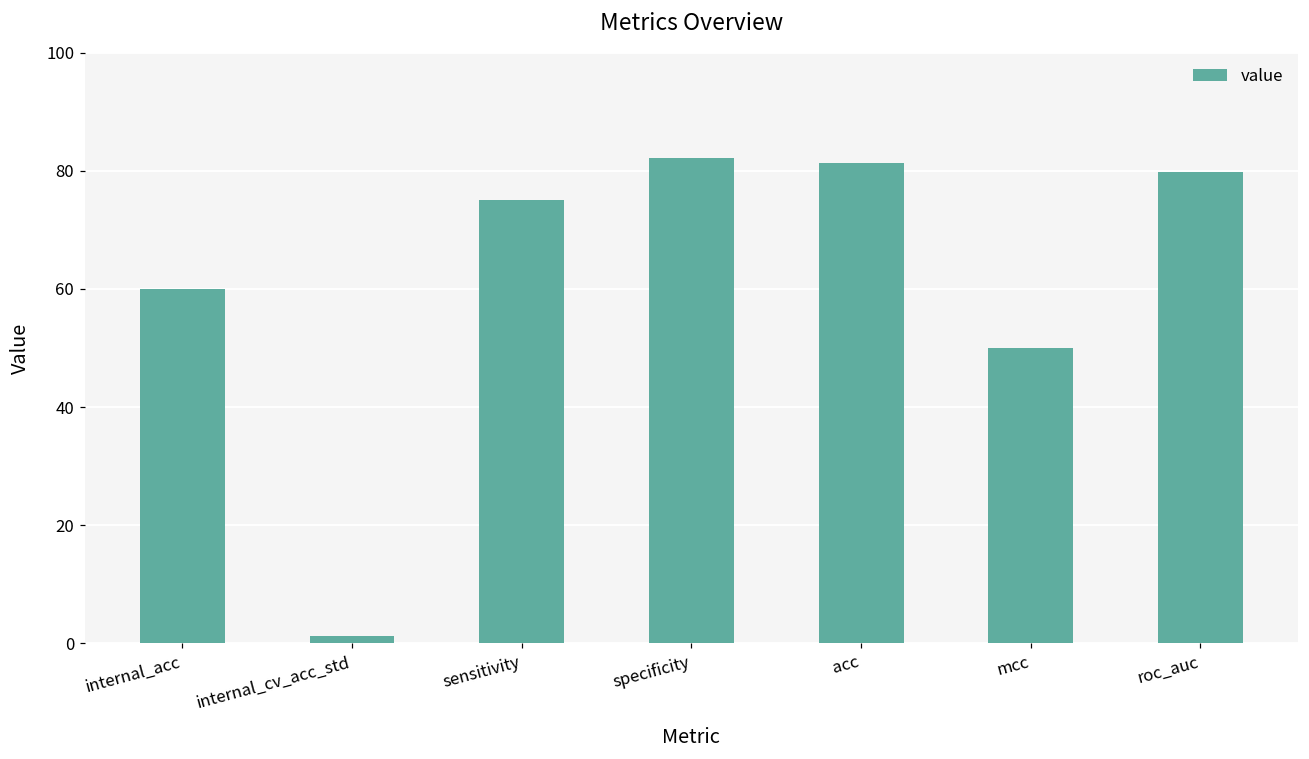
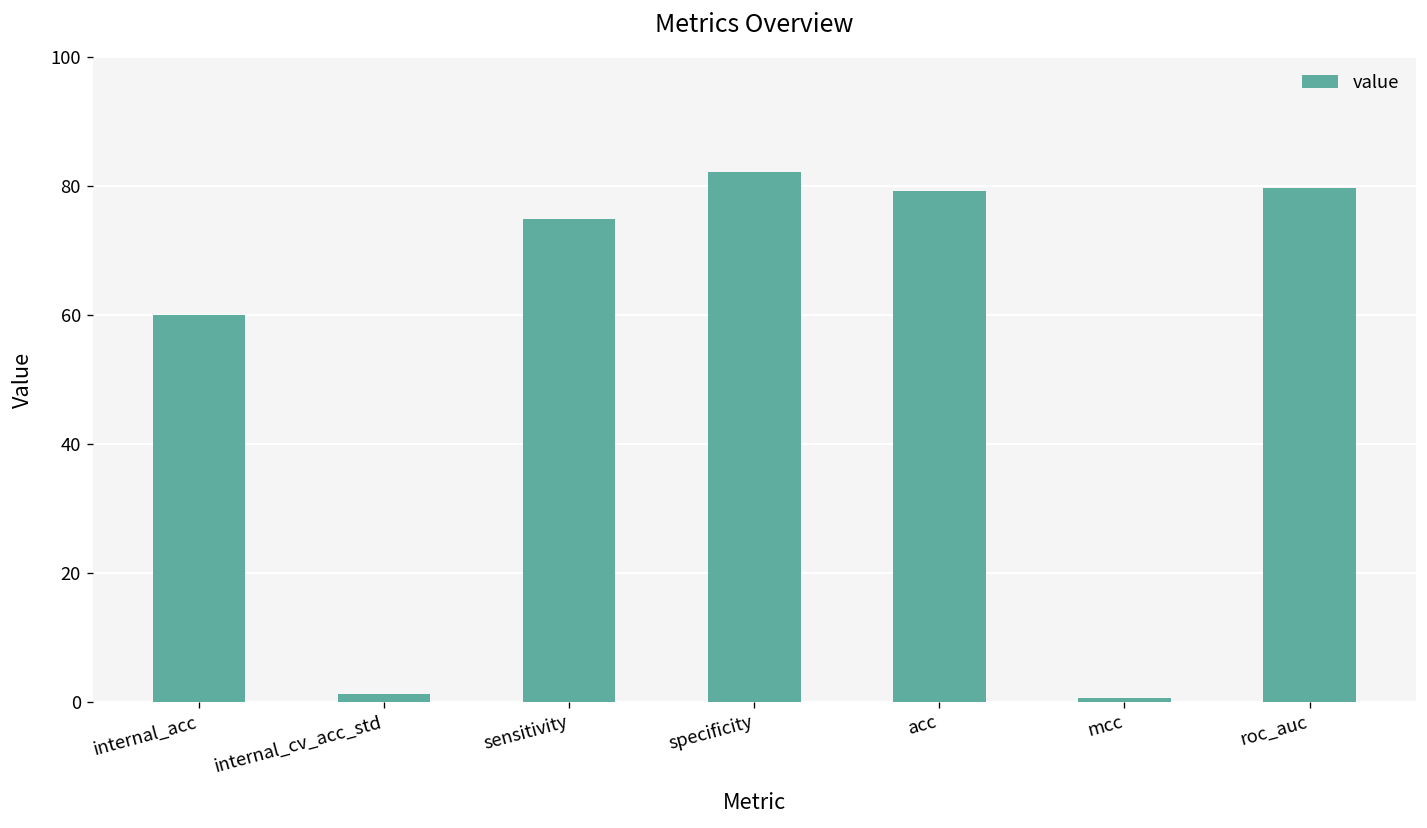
  {
    "internal_acc": 60,
    "internal_cv_acc_std": 1,
    "sensitivity": 75,
    "specificity": 82,
-   "acc": 81,
-   "mcc": 50,
+   "acc": 79,
+   "mcc": 1,
    "roc_auc": 80
  }
